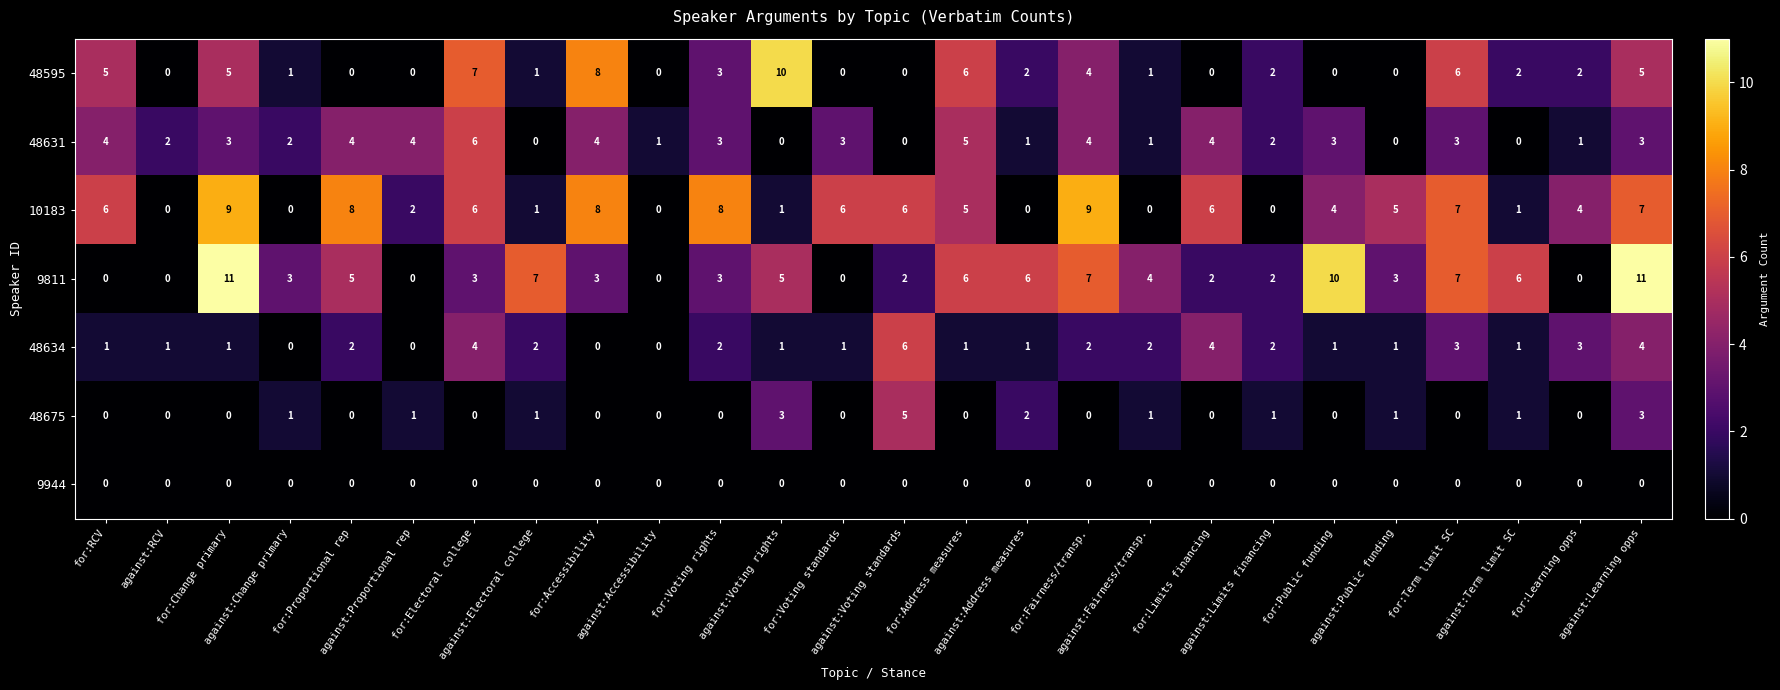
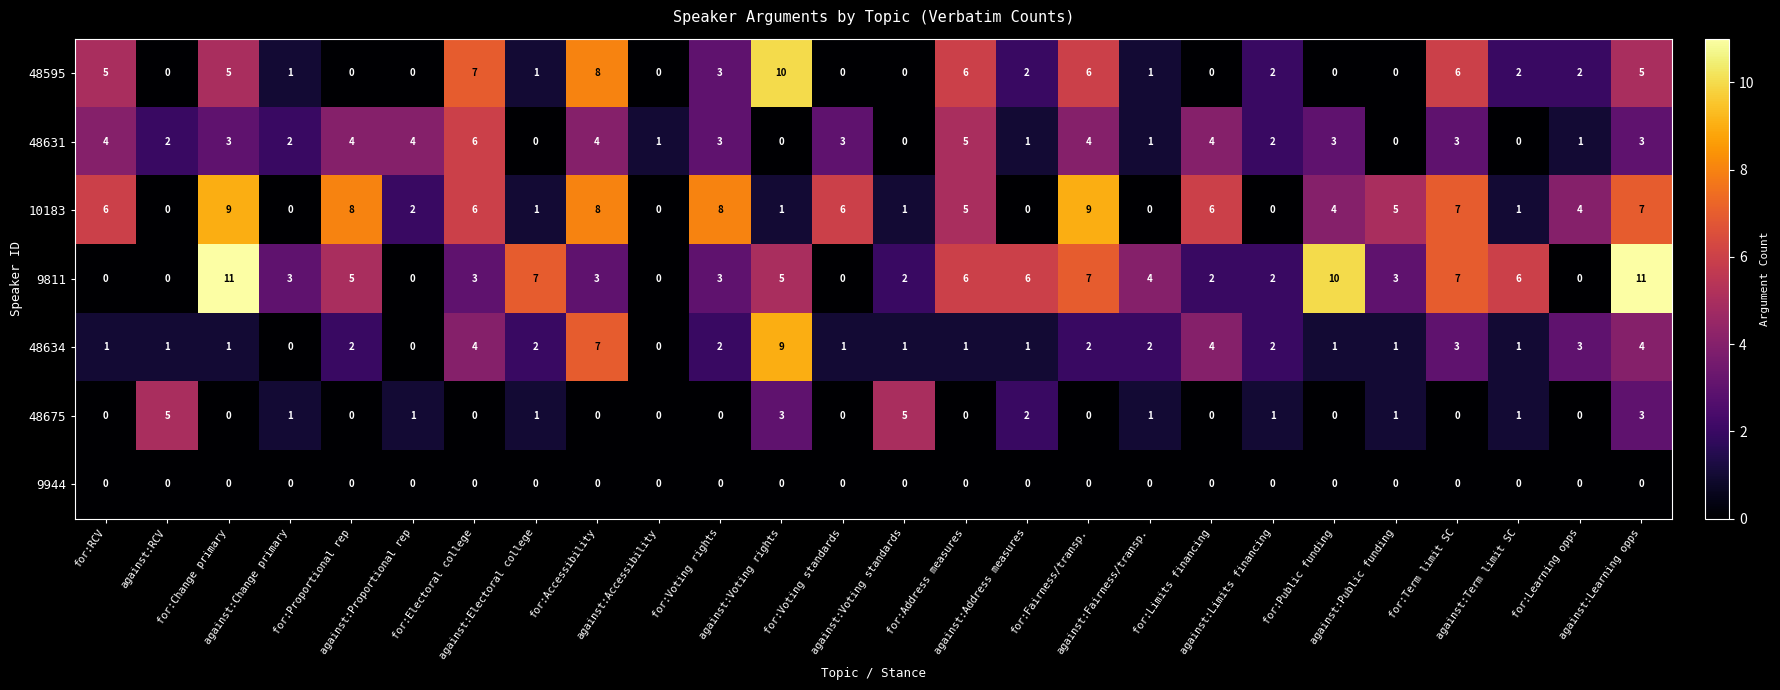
  {
    "48595": {
      "for:RCV": 5,
      "against:RCV": 0,
      "for:Change primary": 5,
      "against:Change primary": 1,
      "for:Proportional rep": 0,
      "against:Proportional rep": 0,
      "for:Electoral college": 7,
      "against:Electoral college": 1,
      "for:Accessibility": 8,
      "against:Accessibility": 0,
      "for:Voting rights": 3,
      "against:Voting rights": 10,
      "for:Voting standards": 0,
      "against:Voting standards": 0,
      "for:Address measures": 6,
      "against:Address measures": 2,
-     "for:Fairness/transp.": 4,
+     "for:Fairness/transp.": 6,
      "against:Fairness/transp.": 1,
      "for:Limits financing": 0,
      "against:Limits financing": 2,
      "for:Public funding": 0,
      "against:Public funding": 0,
      "for:Term limit SC": 6,
      "against:Term limit SC": 2,
      "for:Learning opps": 2,
      "against:Learning opps": 5
    },
    "48631": {
      "for:RCV": 4,
      "against:RCV": 2,
      "for:Change primary": 3,
      "against:Change primary": 2,
      "for:Proportional rep": 4,
      "against:Proportional rep": 4,
      "for:Electoral college": 6,
      "against:Electoral college": 0,
      "for:Accessibility": 4,
      "against:Accessibility": 1,
      "for:Voting rights": 3,
      "against:Voting rights": 0,
      "for:Voting standards": 3,
      "against:Voting standards": 0,
      "for:Address measures": 5,
      "against:Address measures": 1,
      "for:Fairness/transp.": 4,
      "against:Fairness/transp.": 1,
      "for:Limits financing": 4,
      "against:Limits financing": 2,
      "for:Public funding": 3,
      "against:Public funding": 0,
      "for:Term limit SC": 3,
      "against:Term limit SC": 0,
      "for:Learning opps": 1,
      "against:Learning opps": 3
    },
    "10183": {
      "for:RCV": 6,
      "against:RCV": 0,
      "for:Change primary": 9,
      "against:Change primary": 0,
      "for:Proportional rep": 8,
      "against:Proportional rep": 2,
      "for:Electoral college": 6,
      "against:Electoral college": 1,
      "for:Accessibility": 8,
      "against:Accessibility": 0,
      "for:Voting rights": 8,
      "against:Voting rights": 1,
      "for:Voting standards": 6,
-     "against:Voting standards": 6,
+     "against:Voting standards": 1,
      "for:Address measures": 5,
      "against:Address measures": 0,
      "for:Fairness/transp.": 9,
      "against:Fairness/transp.": 0,
      "for:Limits financing": 6,
      "against:Limits financing": 0,
      "for:Public funding": 4,
      "against:Public funding": 5,
      "for:Term limit SC": 7,
      "against:Term limit SC": 1,
      "for:Learning opps": 4,
      "against:Learning opps": 7
    },
    "9811": {
      "for:RCV": 0,
      "against:RCV": 0,
      "for:Change primary": 11,
      "against:Change primary": 3,
      "for:Proportional rep": 5,
      "against:Proportional rep": 0,
      "for:Electoral college": 3,
      "against:Electoral college": 7,
      "for:Accessibility": 3,
      "against:Accessibility": 0,
      "for:Voting rights": 3,
      "against:Voting rights": 5,
      "for:Voting standards": 0,
      "against:Voting standards": 2,
      "for:Address measures": 6,
      "against:Address measures": 6,
      "for:Fairness/transp.": 7,
      "against:Fairness/transp.": 4,
      "for:Limits financing": 2,
      "against:Limits financing": 2,
      "for:Public funding": 10,
      "against:Public funding": 3,
      "for:Term limit SC": 7,
      "against:Term limit SC": 6,
      "for:Learning opps": 0,
      "against:Learning opps": 11
    },
    "48634": {
      "for:RCV": 1,
      "against:RCV": 1,
      "for:Change primary": 1,
      "against:Change primary": 0,
      "for:Proportional rep": 2,
      "against:Proportional rep": 0,
      "for:Electoral college": 4,
      "against:Electoral college": 2,
-     "for:Accessibility": 0,
+     "for:Accessibility": 7,
      "against:Accessibility": 0,
      "for:Voting rights": 2,
-     "against:Voting rights": 1,
+     "against:Voting rights": 9,
      "for:Voting standards": 1,
-     "against:Voting standards": 6,
+     "against:Voting standards": 1,
      "for:Address measures": 1,
      "against:Address measures": 1,
      "for:Fairness/transp.": 2,
      "against:Fairness/transp.": 2,
      "for:Limits financing": 4,
      "against:Limits financing": 2,
      "for:Public funding": 1,
      "against:Public funding": 1,
      "for:Term limit SC": 3,
      "against:Term limit SC": 1,
      "for:Learning opps": 3,
      "against:Learning opps": 4
    },
    "48675": {
      "for:RCV": 0,
-     "against:RCV": 0,
+     "against:RCV": 5,
      "for:Change primary": 0,
      "against:Change primary": 1,
      "for:Proportional rep": 0,
      "against:Proportional rep": 1,
      "for:Electoral college": 0,
      "against:Electoral college": 1,
      "for:Accessibility": 0,
      "against:Accessibility": 0,
      "for:Voting rights": 0,
      "against:Voting rights": 3,
      "for:Voting standards": 0,
      "against:Voting standards": 5,
      "for:Address measures": 0,
      "against:Address measures": 2,
      "for:Fairness/transp.": 0,
      "against:Fairness/transp.": 1,
      "for:Limits financing": 0,
      "against:Limits financing": 1,
      "for:Public funding": 0,
      "against:Public funding": 1,
      "for:Term limit SC": 0,
      "against:Term limit SC": 1,
      "for:Learning opps": 0,
      "against:Learning opps": 3
    },
    "9944": {
      "for:RCV": 0,
      "against:RCV": 0,
      "for:Change primary": 0,
      "against:Change primary": 0,
      "for:Proportional rep": 0,
      "against:Proportional rep": 0,
      "for:Electoral college": 0,
      "against:Electoral college": 0,
      "for:Accessibility": 0,
      "against:Accessibility": 0,
      "for:Voting rights": 0,
      "against:Voting rights": 0,
      "for:Voting standards": 0,
      "against:Voting standards": 0,
      "for:Address measures": 0,
      "against:Address measures": 0,
      "for:Fairness/transp.": 0,
      "against:Fairness/transp.": 0,
      "for:Limits financing": 0,
      "against:Limits financing": 0,
      "for:Public funding": 0,
      "against:Public funding": 0,
      "for:Term limit SC": 0,
      "against:Term limit SC": 0,
      "for:Learning opps": 0,
      "against:Learning opps": 0
    }
  }
